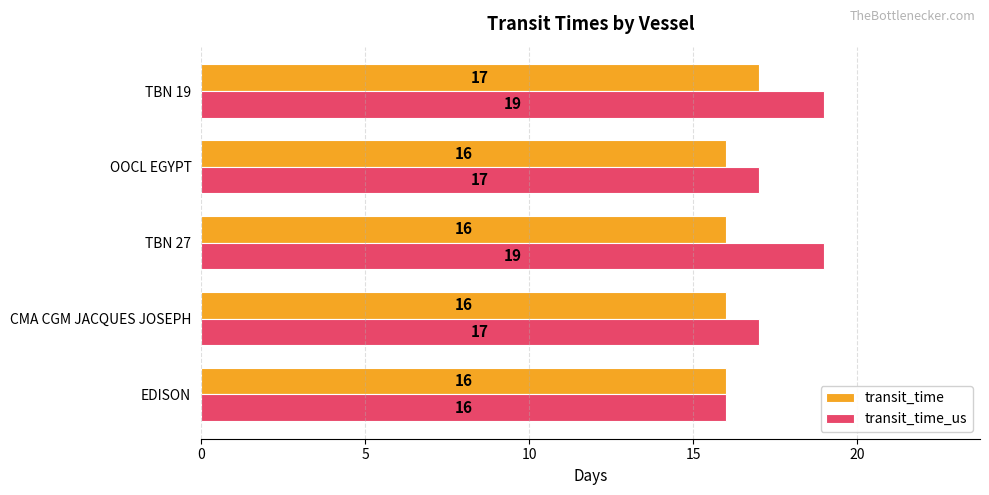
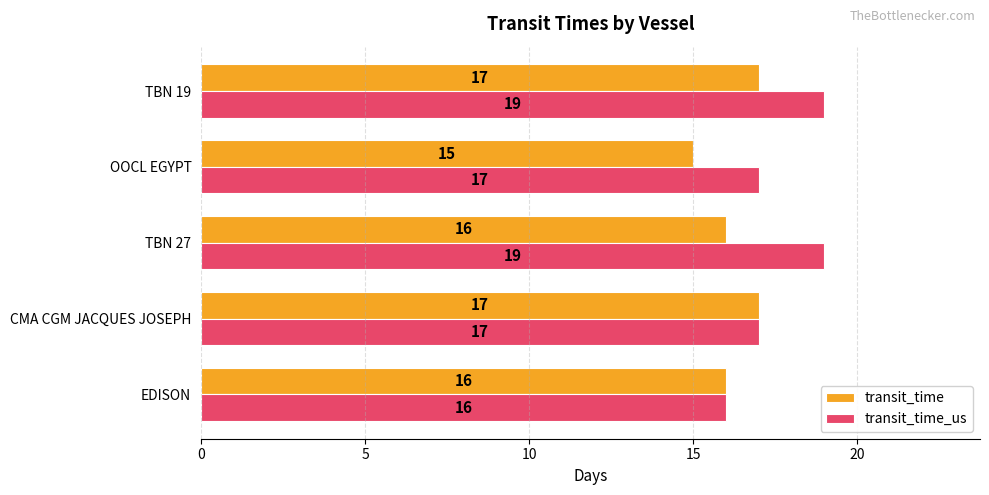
  {
    "transit_time": {
      "TBN 19": 17,
-     "OOCL EGYPT": 16,
+     "OOCL EGYPT": 15,
      "TBN 27": 16,
-     "CMA CGM JACQUES JOSEPH": 16,
+     "CMA CGM JACQUES JOSEPH": 17,
      "EDISON": 16
    },
    "transit_time_us": {
      "TBN 19": 19,
      "OOCL EGYPT": 17,
      "TBN 27": 19,
      "CMA CGM JACQUES JOSEPH": 17,
      "EDISON": 16
    }
  }
